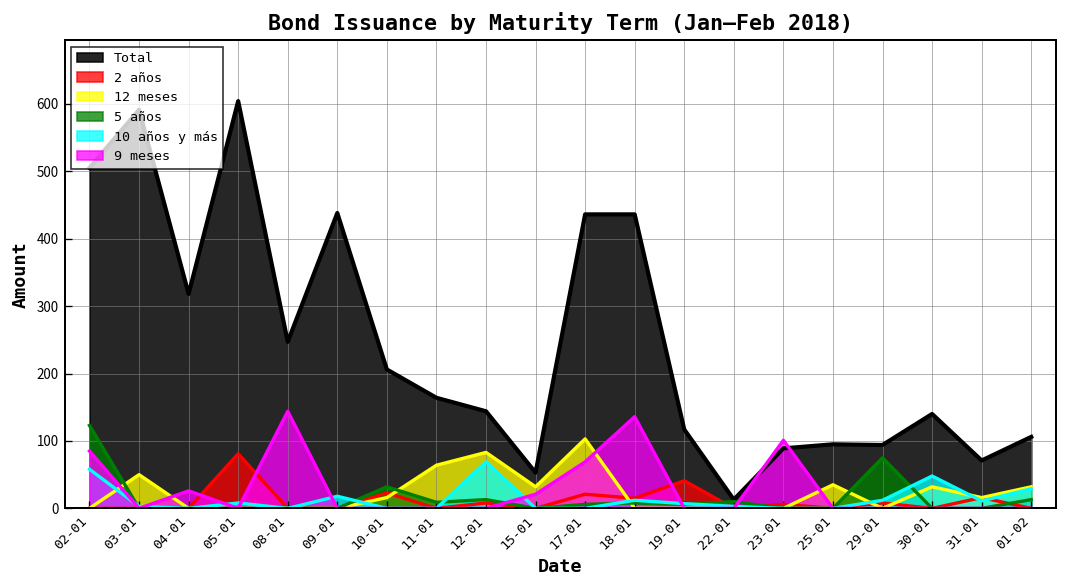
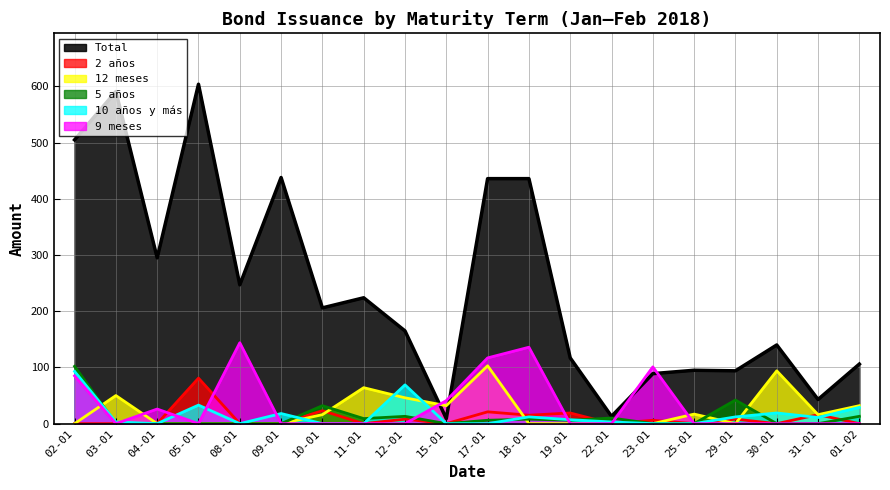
  {
    "Total": {
      "02-01": 510,
-     "04-01": 320,
+     "04-01": 300,
      "05-01": 600,
      "08-01": 250,
      "09-01": 440,
      "10-01": 210,
-     "11-01": 160,
-     "12-01": 140,
-     "15-01": 50,
+     "11-01": 220,
+     "12-01": 170,
+     "15-01": 10,
      "17-01": 440,
      "18-01": 440,
      "19-01": 120,
      "23-01": 90,
      "25-01": 100,
      "29-01": 90,
      "30-01": 140,
-     "31-01": 70,
+     "31-01": 40,
      "01-02": 110
    },
    "2 años": {
      "05-01": 80,
      "10-01": 20,
      "12-01": 10,
      "17-01": 20,
-     "19-01": 40,
+     "19-01": 20,
      "23-01": 10
    },
    "12 meses": {
      "03-01": 50,
      "10-01": 20,
      "11-01": 60,
-     "12-01": 80,
+     "12-01": 50,
      "15-01": 30,
      "17-01": 100,
      "18-01": 0,
-     "25-01": 40,
-     "30-01": 30
+     "25-01": 20,
+     "30-01": 90
    },
    "5 años": {
-     "02-01": 120,
+     "02-01": 100,
      "10-01": 30,
      "11-01": 10,
      "12-01": 10,
      "17-01": 10,
-     "29-01": 80,
+     "29-01": 40,
      "01-02": 10
    },
    "10 años y más": {
-     "02-01": 60,
-     "05-01": 10,
+     "02-01": 90,
+     "05-01": 30,
      "09-01": 20,
      "12-01": 70,
      "17-01": 0,
-     "30-01": 50,
+     "30-01": 20,
      "31-01": 10
    },
    "9 meses": {
      "02-01": 90,
      "04-01": 30,
      "08-01": 140,
      "12-01": 0,
-     "15-01": 20,
-     "17-01": 70,
+     "15-01": 40,
+     "17-01": 120,
      "18-01": 140,
      "23-01": 100
    }
  }
